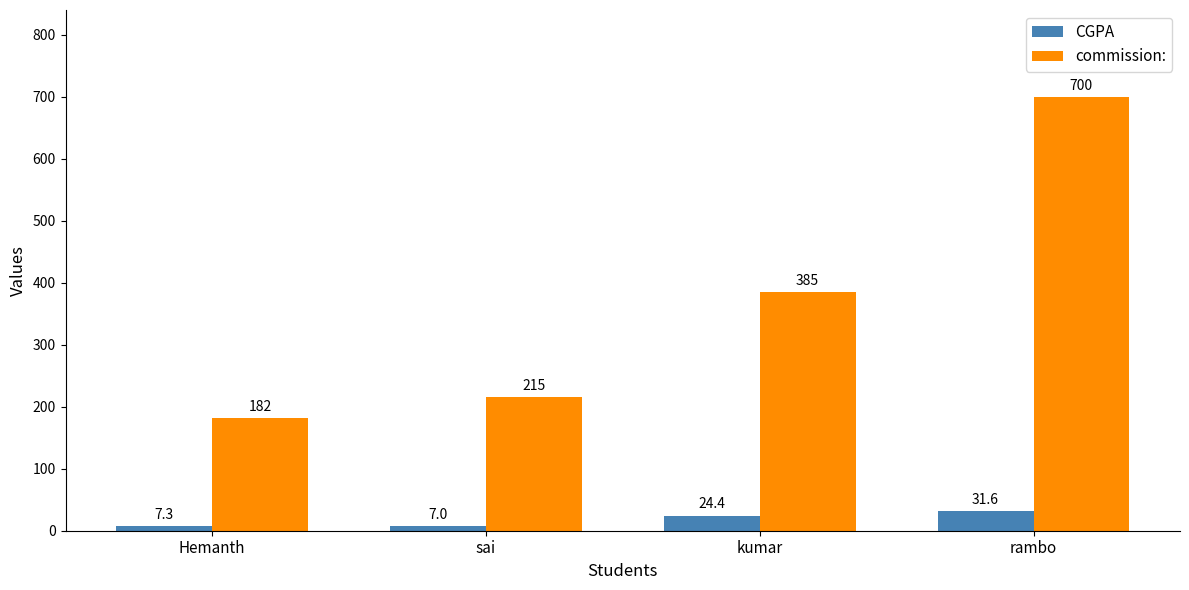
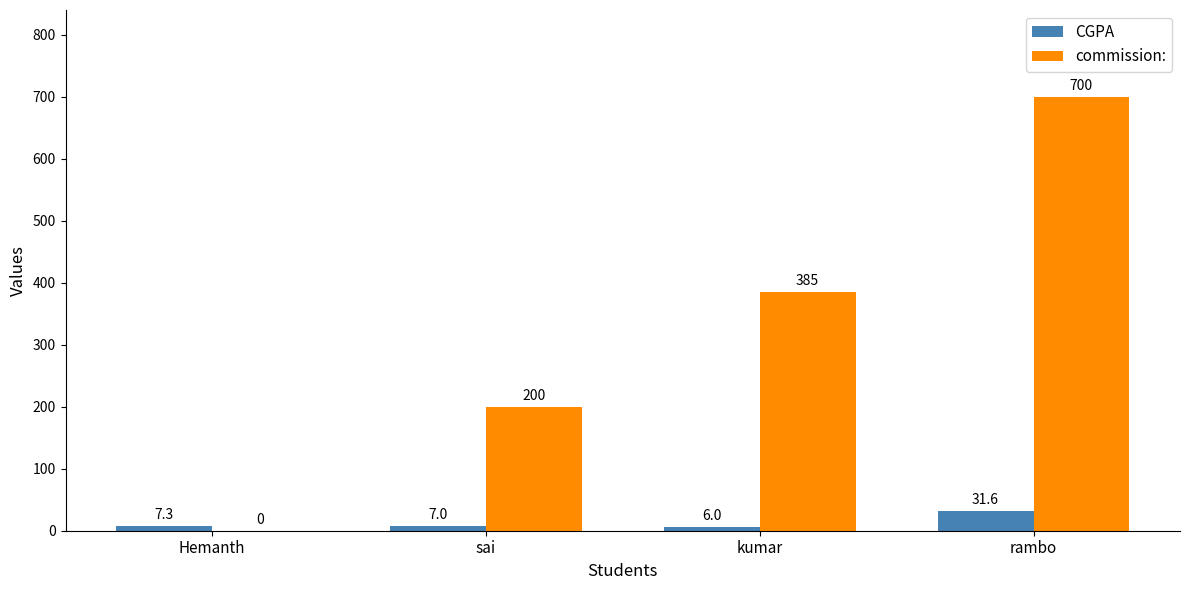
  {
    "CGPA": {
      "Hemanth": 7.3,
      "sai": 7.0,
-     "kumar": 24.4,
+     "kumar": 6.0,
      "rambo": 31.6
    },
    "commission:": {
-     "Hemanth": 182,
-     "sai": 215,
+     "Hemanth": 0,
+     "sai": 200,
      "kumar": 385,
      "rambo": 700
    }
  }
